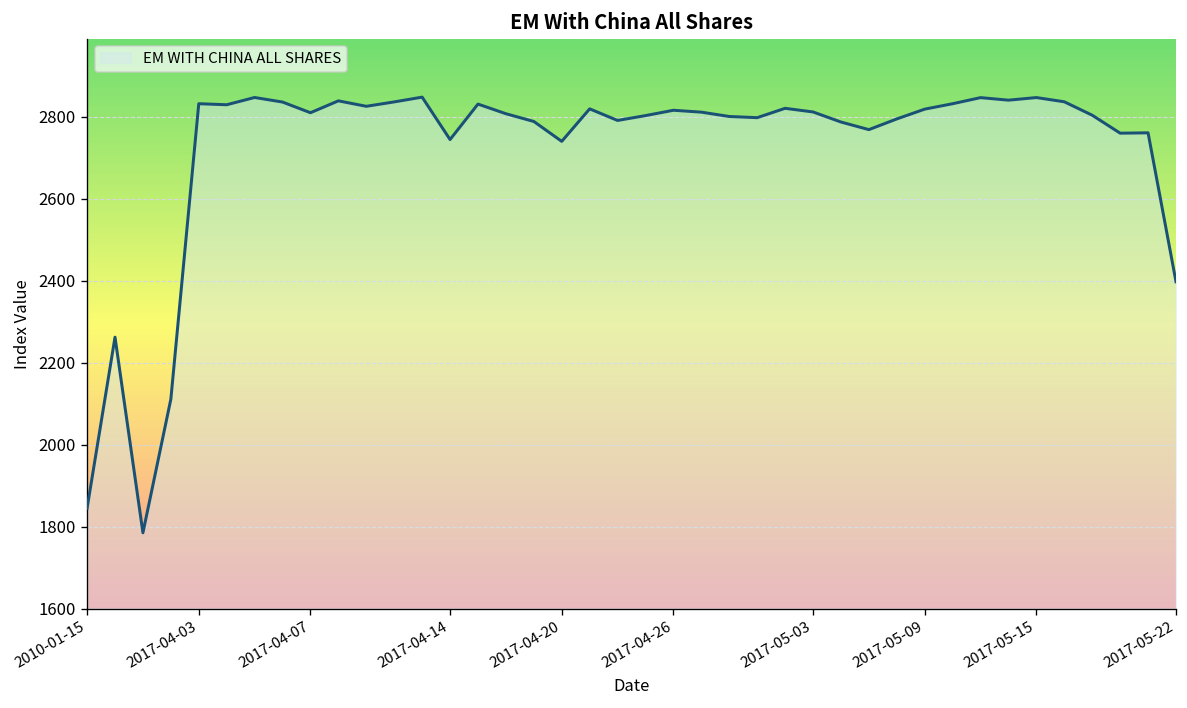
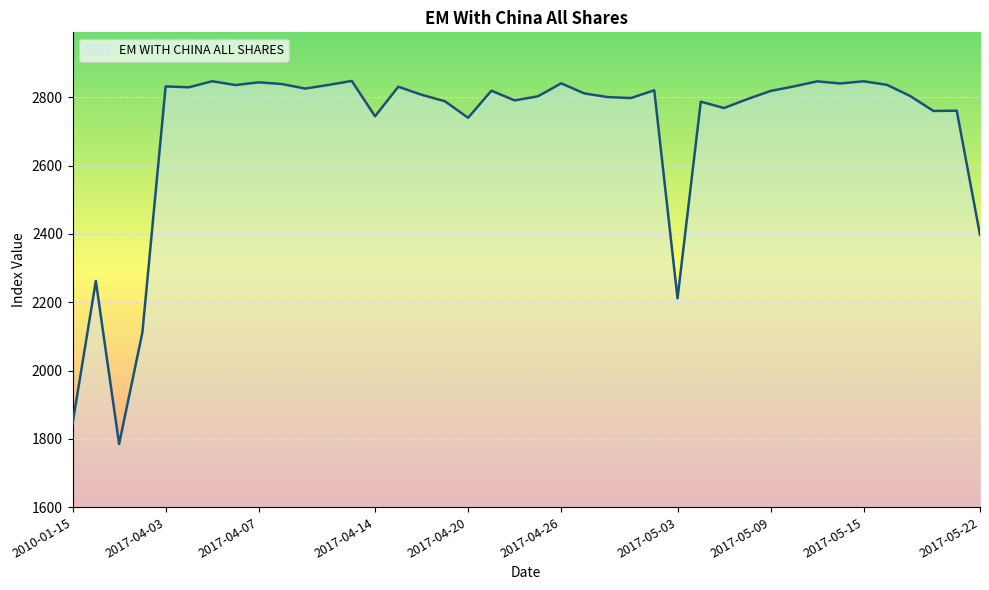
  {
    "2010-01-15": 1840,
    "2017-04-03": 2830,
-   "2017-04-07": 2810,
+   "2017-04-07": 2840,
    "2017-04-14": 2740,
    "2017-04-20": 2740,
-   "2017-04-26": 2820,
-   "2017-05-03": 2810,
+   "2017-04-26": 2840,
+   "2017-05-03": 2210,
    "2017-05-09": 2820,
    "2017-05-15": 2850,
    "2017-05-22": 2400
  }
